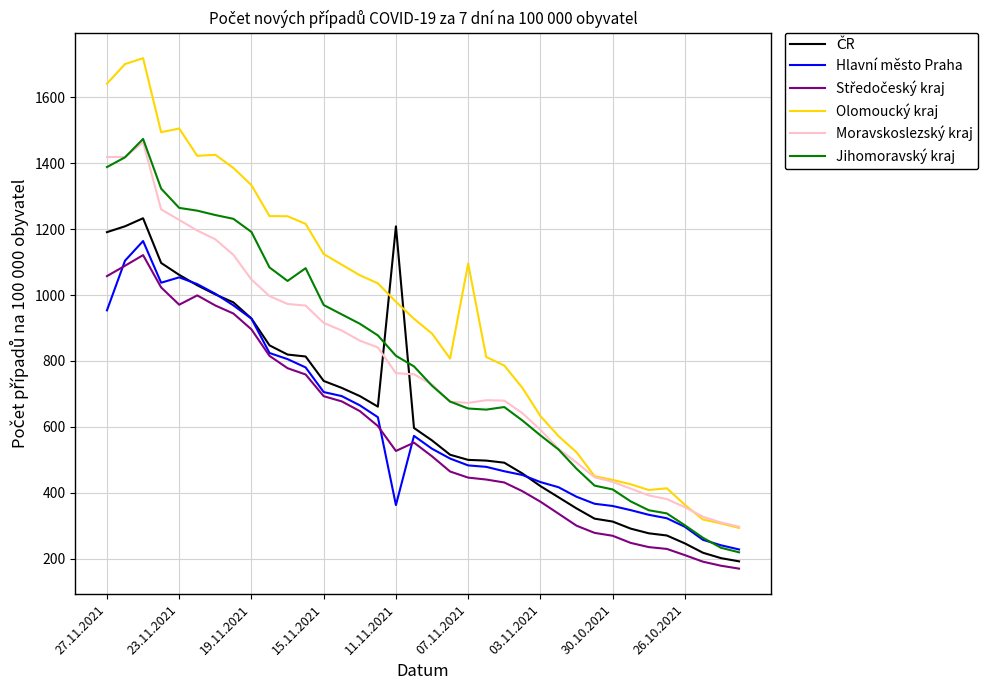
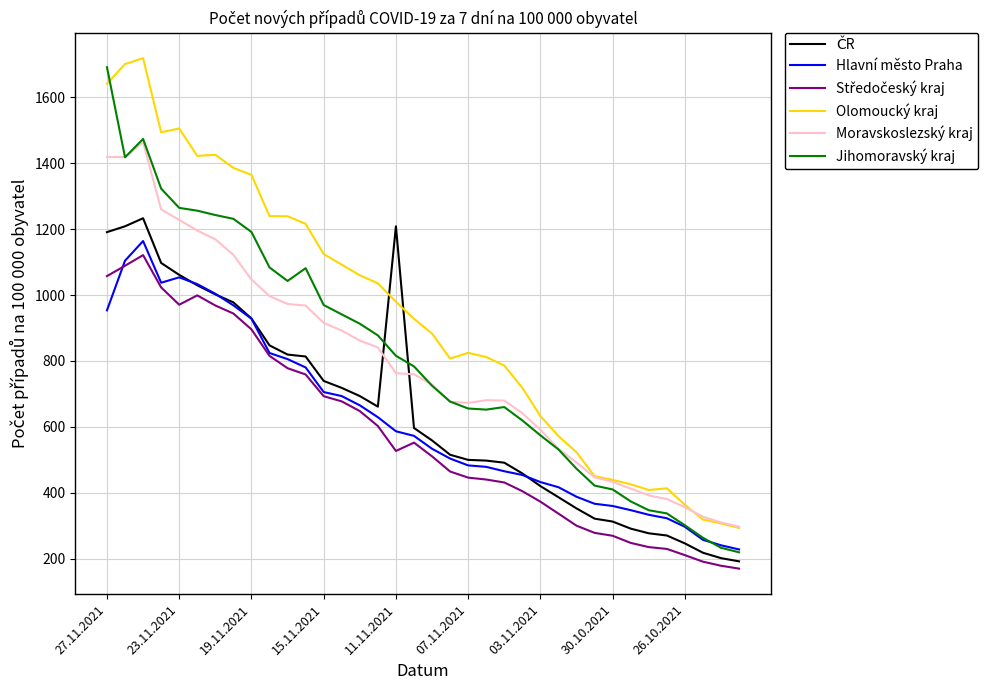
  {
    "ČR": {
      "27.11.2021": 1190,
      "15.11.2021": 740,
      "11.11.2021": 1210,
      "07.11.2021": 500,
      "03.11.2021": 420,
      "30.10.2021": 310,
      "26.10.2021": 250
    },
    "Hlavní město Praha": {
      "27.11.2021": 950,
      "15.11.2021": 710,
-     "11.11.2021": 360,
+     "11.11.2021": 590,
      "07.11.2021": 480,
      "03.11.2021": 430,
      "30.10.2021": 360
    },
    "Středočeský kraj": {
      "27.11.2021": 1060,
      "23.11.2021": 970,
      "19.11.2021": 900,
      "15.11.2021": 690,
      "11.11.2021": 530,
      "07.11.2021": 450,
      "03.11.2021": 370,
      "30.10.2021": 270,
      "26.10.2021": 210
    },
    "Olomoucký kraj": {
      "27.11.2021": 1640,
      "23.11.2021": 1510,
-     "19.11.2021": 1330,
+     "19.11.2021": 1360,
      "15.11.2021": 1120,
      "11.11.2021": 980,
-     "07.11.2021": 1100,
+     "07.11.2021": 820,
      "03.11.2021": 630
    },
    "Moravskoslezský kraj": {
      "27.11.2021": 1420,
      "23.11.2021": 1230,
      "19.11.2021": 1050,
      "15.11.2021": 920,
      "11.11.2021": 760,
      "07.11.2021": 670,
      "03.11.2021": 590
    },
    "Jihomoravský kraj": {
-     "27.11.2021": 1390,
+     "27.11.2021": 1690,
      "23.11.2021": 1260,
      "19.11.2021": 1190,
      "15.11.2021": 970,
      "11.11.2021": 820,
      "07.11.2021": 660,
      "03.11.2021": 570,
      "30.10.2021": 410
    }
  }
